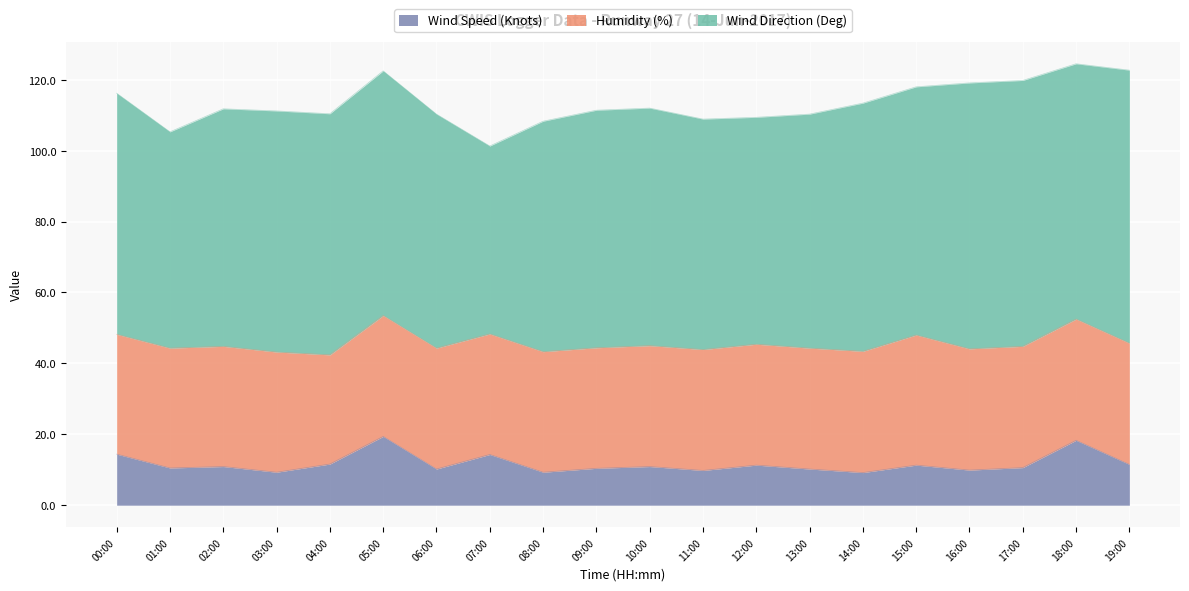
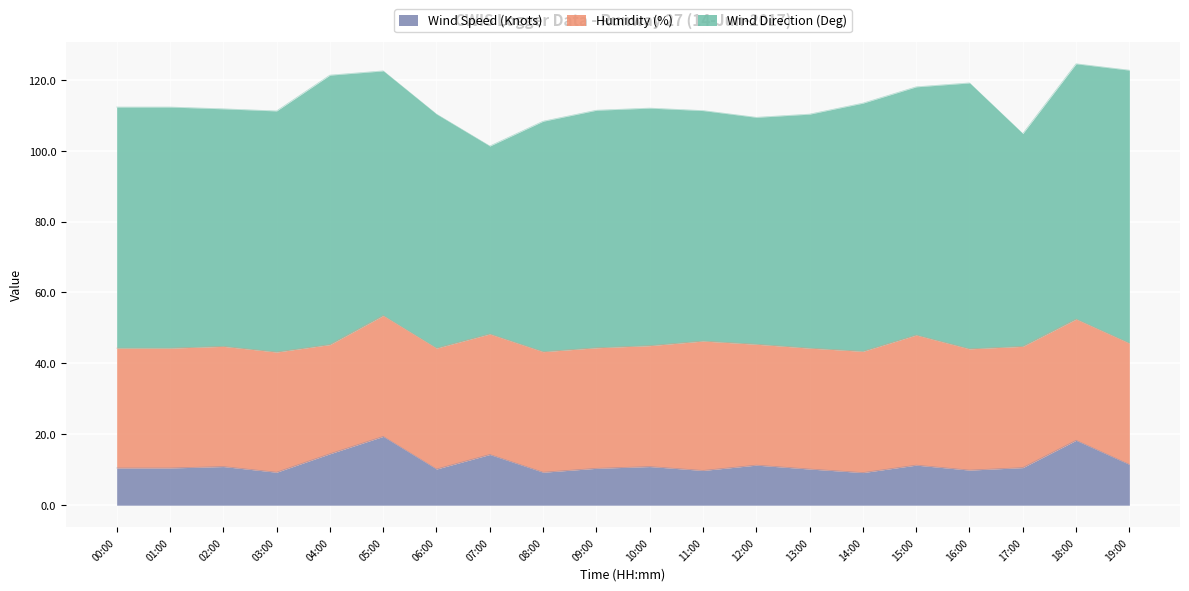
  {
    "Wind Speed (Knots)": {
-     "00:00": 14,
+     "00:00": 11,
      "01:00": 11,
      "02:00": 11,
      "03:00": 9,
-     "04:00": 12,
+     "04:00": 15,
      "05:00": 19,
      "06:00": 10,
      "07:00": 14,
      "08:00": 9,
      "09:00": 10,
      "10:00": 11,
      "11:00": 10,
      "12:00": 11,
      "13:00": 10,
      "14:00": 9,
      "15:00": 11,
      "16:00": 10,
      "17:00": 11,
      "18:00": 18,
      "19:00": 12
    },
    "Humidity (%)": {
      "00:00": 34,
      "01:00": 34,
      "02:00": 34,
      "03:00": 34,
      "04:00": 31,
      "05:00": 34,
      "06:00": 34,
      "07:00": 34,
      "08:00": 34,
      "09:00": 34,
      "10:00": 34,
-     "11:00": 34,
+     "11:00": 37,
      "12:00": 34,
      "13:00": 34,
      "14:00": 34,
      "15:00": 37,
      "16:00": 34,
      "17:00": 34,
      "18:00": 34,
      "19:00": 34
    },
    "Wind Direction (Deg)": {
      "00:00": 68,
-     "01:00": 61,
+     "01:00": 68,
      "02:00": 67,
      "03:00": 68,
-     "04:00": 68,
+     "04:00": 76,
      "05:00": 69,
      "06:00": 66,
      "07:00": 53,
      "08:00": 65,
      "09:00": 67,
      "10:00": 67,
      "11:00": 65,
      "12:00": 64,
      "13:00": 66,
      "14:00": 70,
      "15:00": 70,
      "16:00": 75,
-     "17:00": 75,
+     "17:00": 60,
      "18:00": 72,
      "19:00": 77
    }
  }
